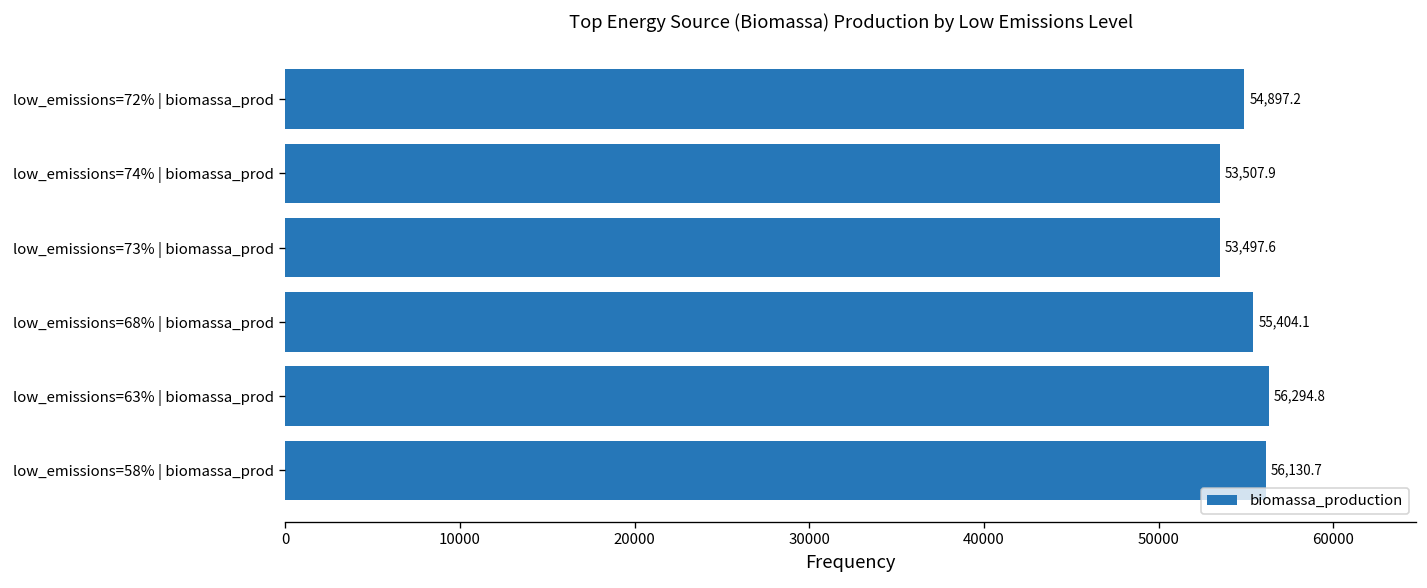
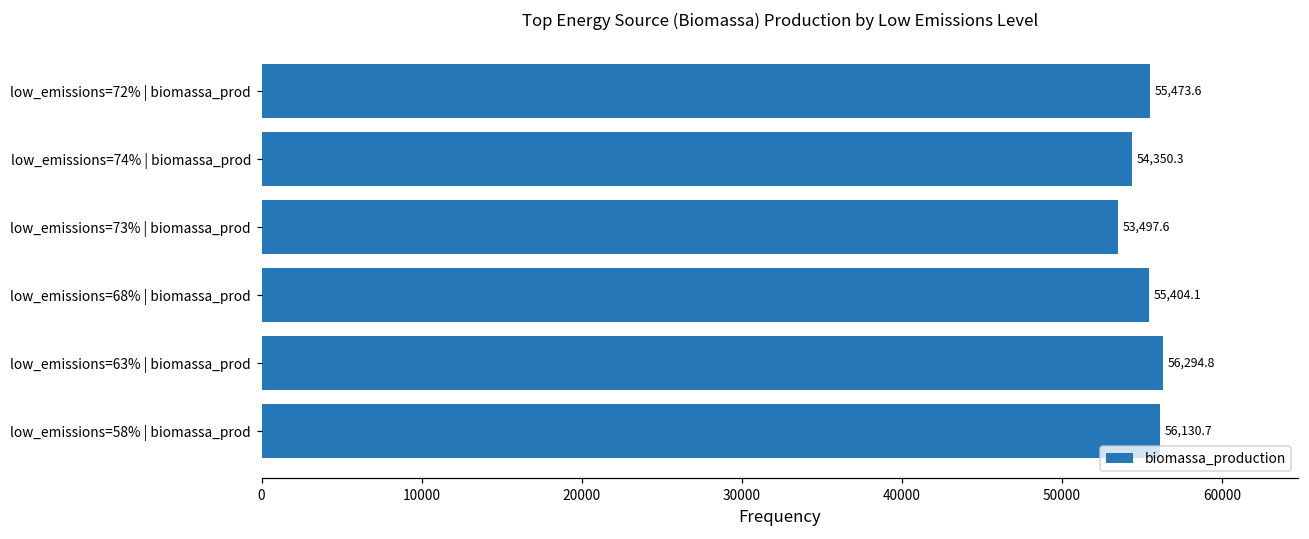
  {
-   "low_emissions=72% | biomassa_prod": "54,897.2",
-   "low_emissions=74% | biomassa_prod": "53,507.9",
+   "low_emissions=72% | biomassa_prod": "55,473.6",
+   "low_emissions=74% | biomassa_prod": "54,350.3",
    "low_emissions=73% | biomassa_prod": "53,497.6",
    "low_emissions=68% | biomassa_prod": "55,404.1",
    "low_emissions=63% | biomassa_prod": "56,294.8",
    "low_emissions=58% | biomassa_prod": "56,130.7"
  }
